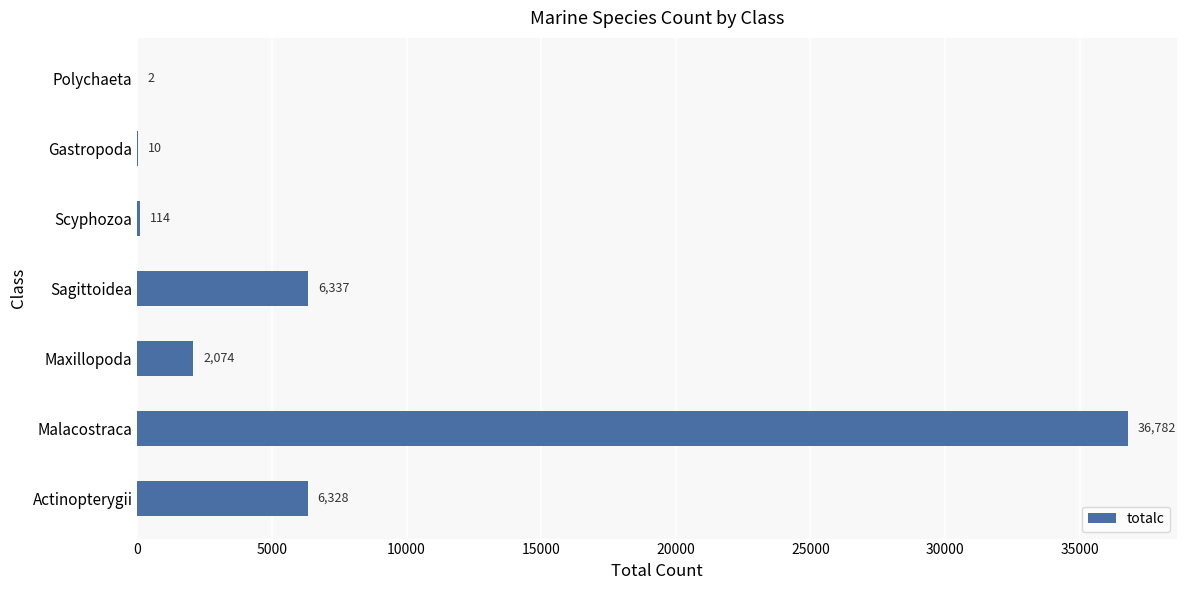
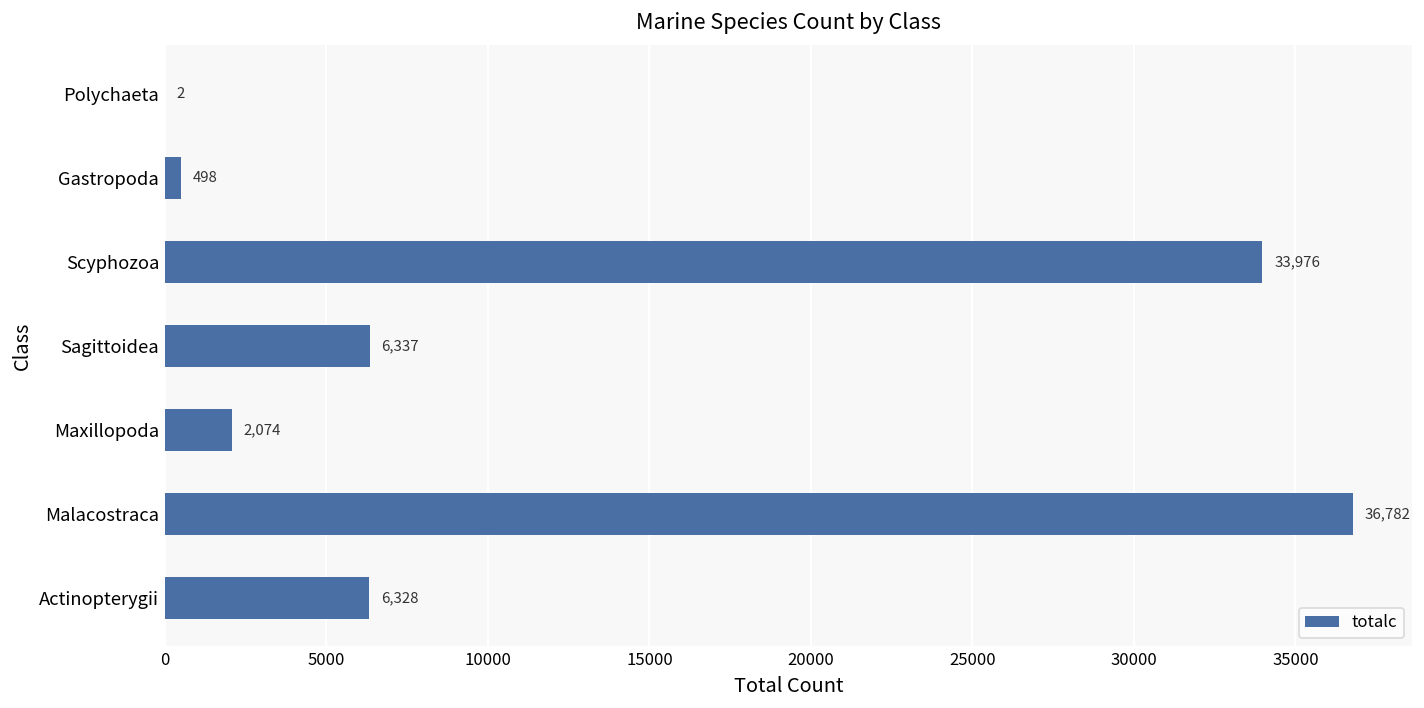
  {
    "Polychaeta": "2",
-   "Gastropoda": "10",
-   "Scyphozoa": "114",
+   "Gastropoda": "498",
+   "Scyphozoa": "33,976",
    "Sagittoidea": "6,337",
    "Maxillopoda": "2,074",
    "Malacostraca": "36,782",
    "Actinopterygii": "6,328"
  }
